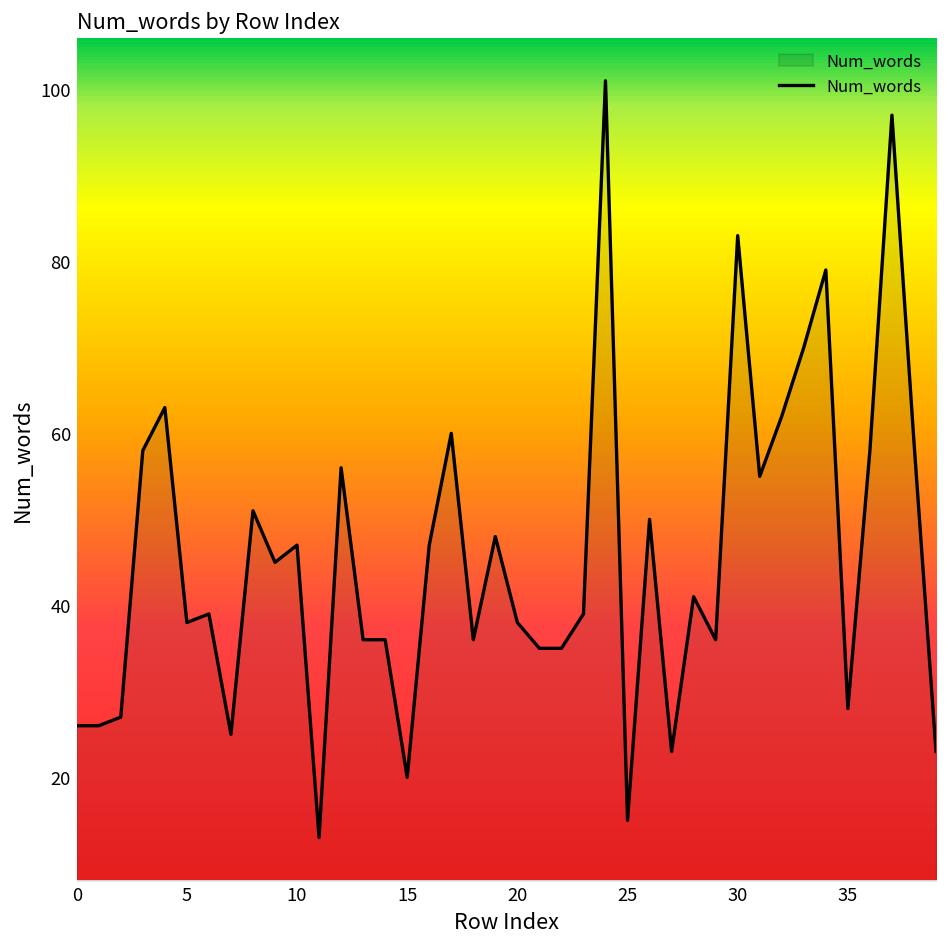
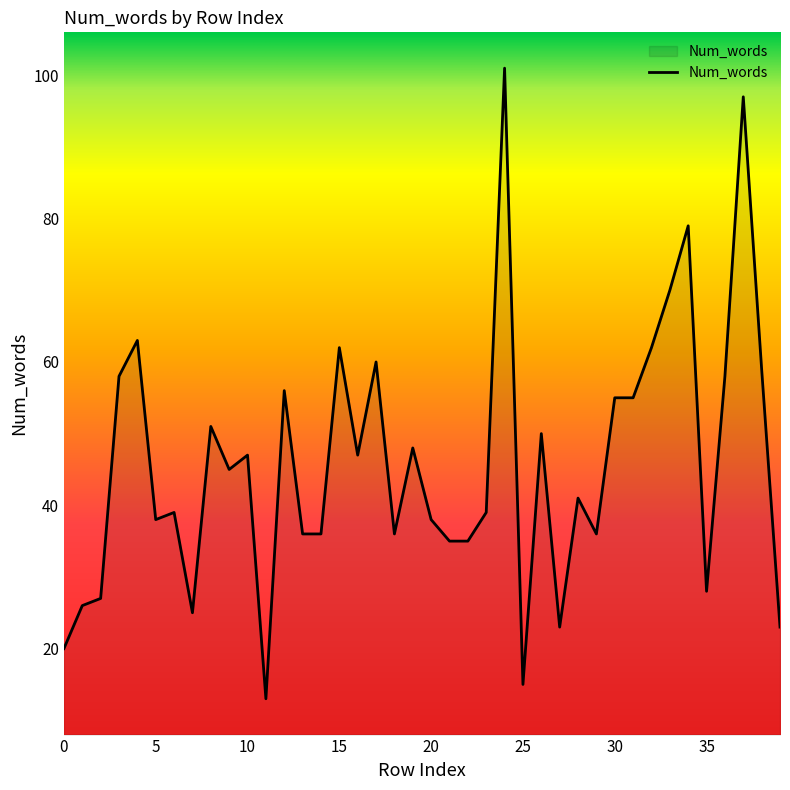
  {
-   "0": 26,
+   "0": 20,
    "5": 38,
    "10": 47,
-   "15": 20,
+   "15": 62,
    "20": 38,
    "25": 15,
-   "30": 83,
+   "30": 55,
    "35": 28
  }
